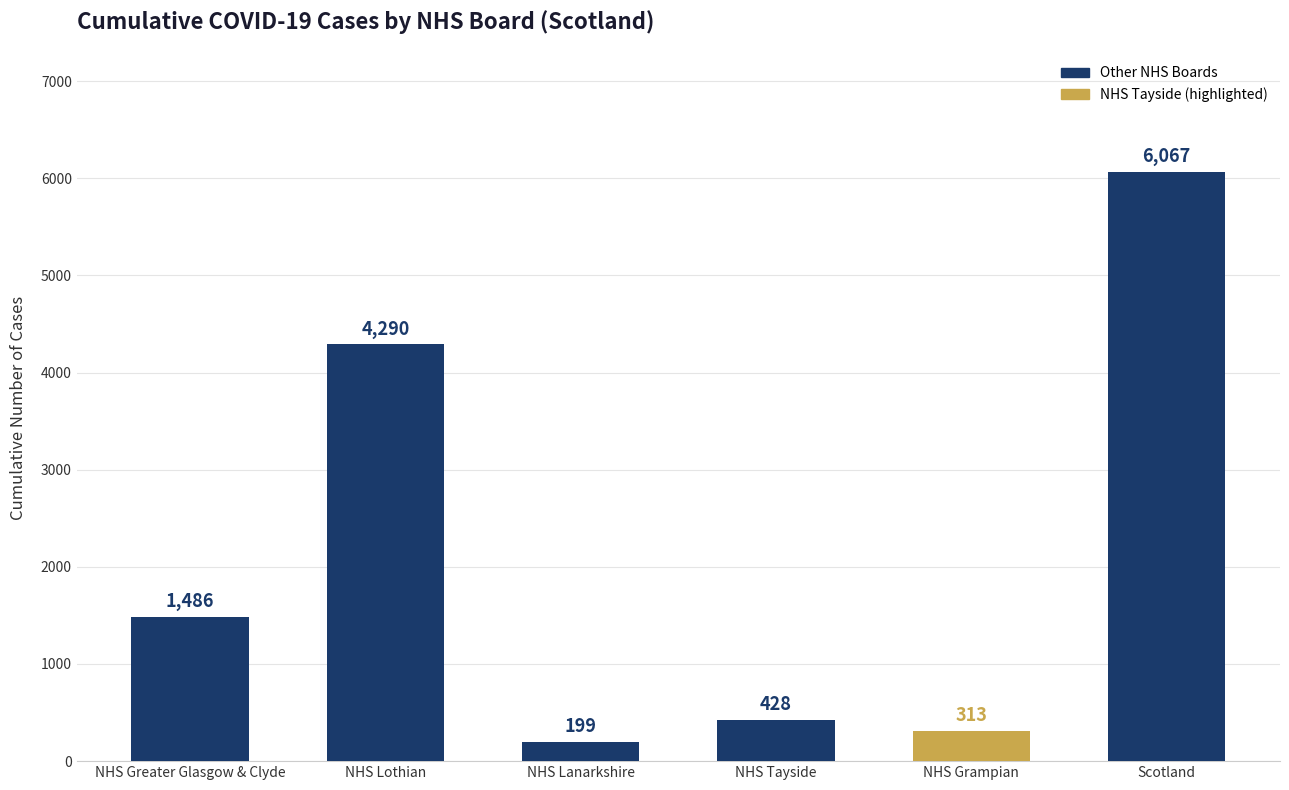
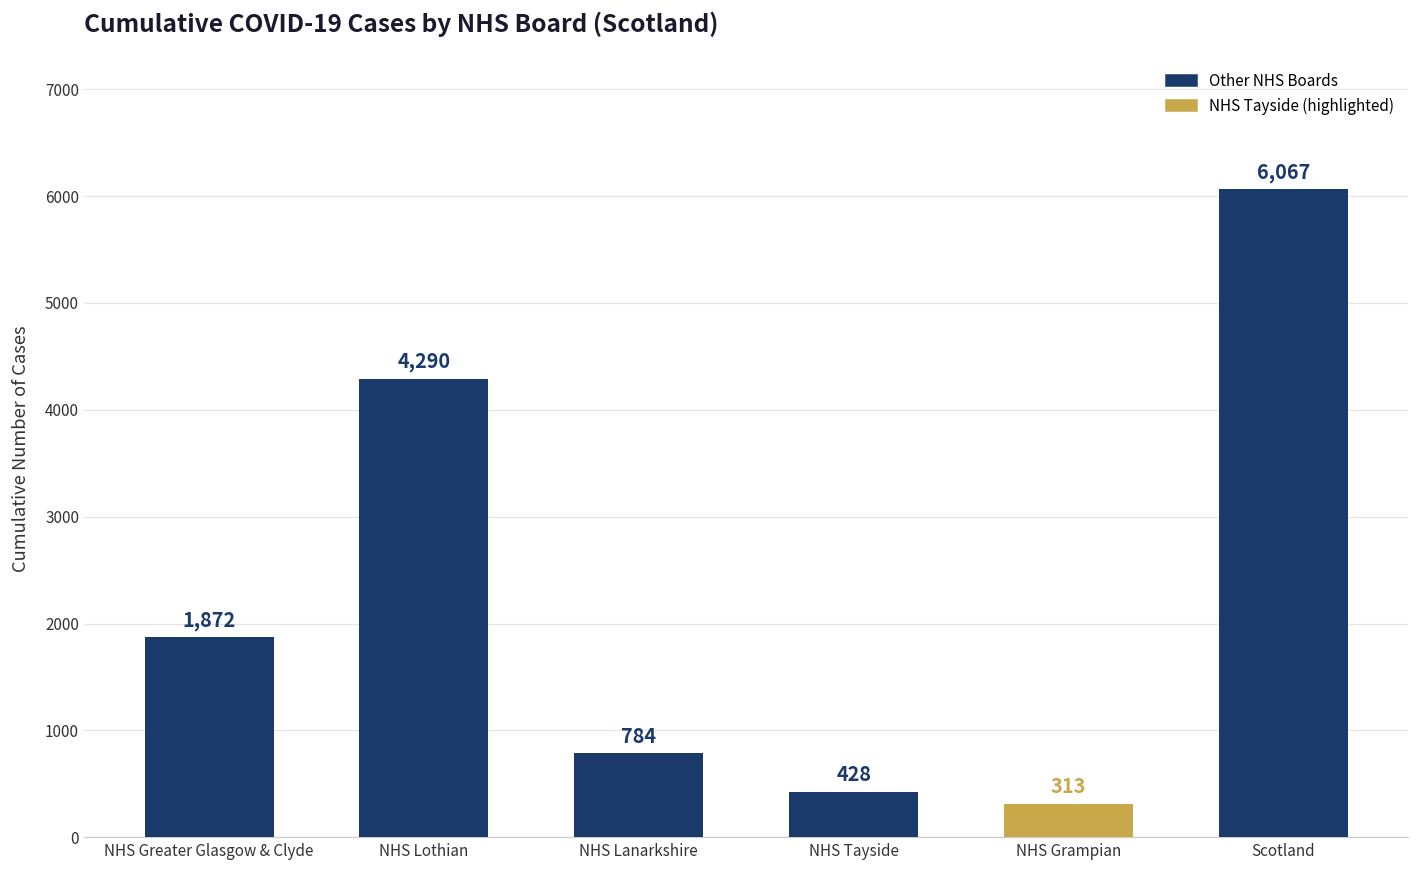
  {
-   "NHS Greater Glasgow & Clyde": "1,486",
+   "NHS Greater Glasgow & Clyde": "1,872",
    "NHS Lothian": "4,290",
-   "NHS Lanarkshire": "199",
+   "NHS Lanarkshire": "784",
    "NHS Tayside": "428",
    "NHS Grampian": "313",
    "Scotland": "6,067"
  }
